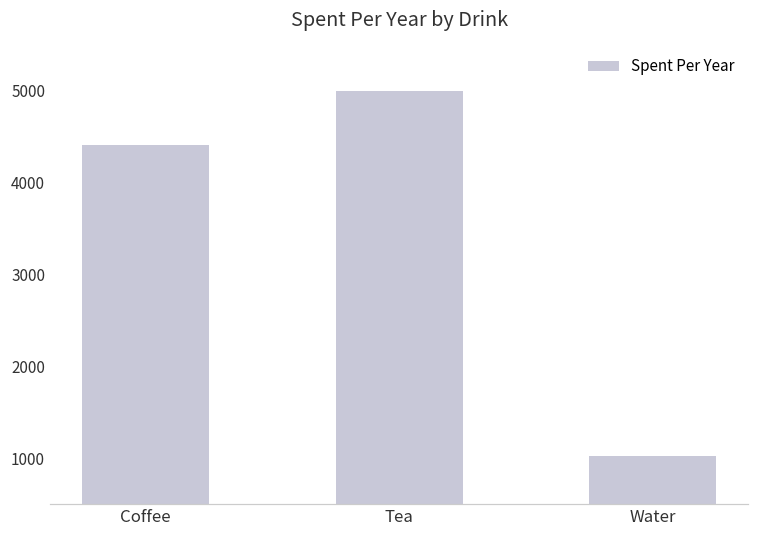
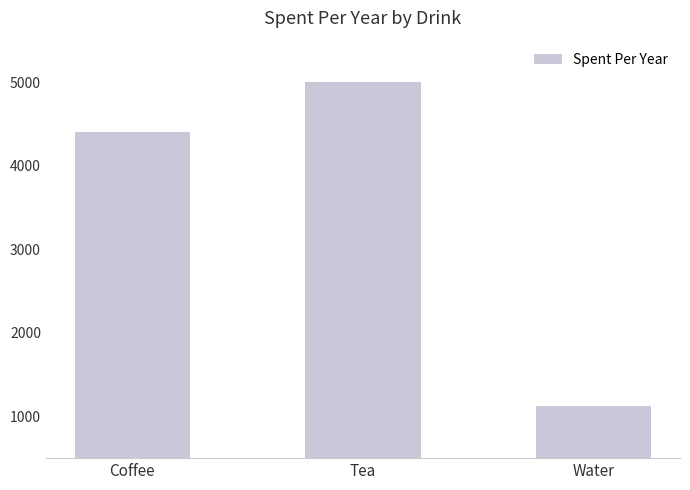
  {
    "Coffee": 4400,
    "Tea": 5000,
-   "Water": 1000
+   "Water": 1100
  }
